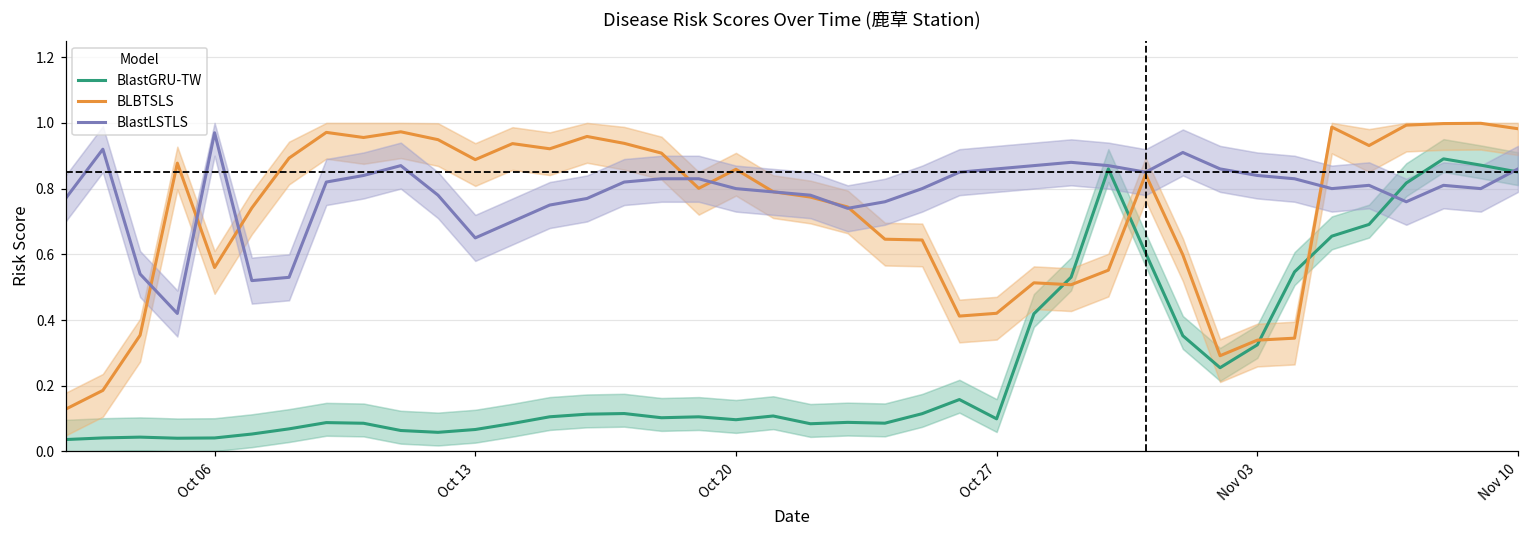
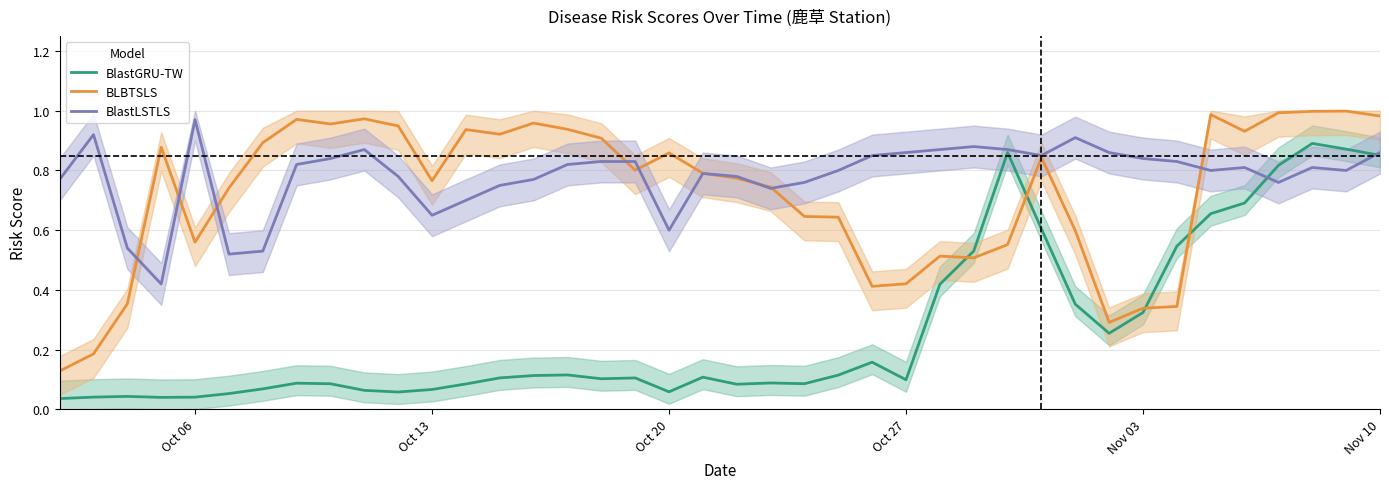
  {
    "BlastGRU-TW": {
      "Oct 06": 0.04,
      "Oct 13": 0.07,
-     "Oct 20": 0.10,
+     "Oct 20": 0.06,
      "Oct 27": 0.10,
      "Nov 03": 0.32,
      "Nov 10": 0.85
    },
    "BLBTSLS": {
      "Oct 06": 0.56,
-     "Oct 13": 0.89,
+     "Oct 13": 0.77,
      "Oct 20": 0.86,
      "Oct 27": 0.42,
      "Nov 03": 0.34,
      "Nov 10": 0.98
    },
    "BlastLSTLS": {
      "Oct 06": 0.97,
      "Oct 13": 0.65,
-     "Oct 20": 0.8,
+     "Oct 20": 0.6,
      "Oct 27": 0.86,
      "Nov 03": 0.84,
      "Nov 10": 0.86
    }
  }
